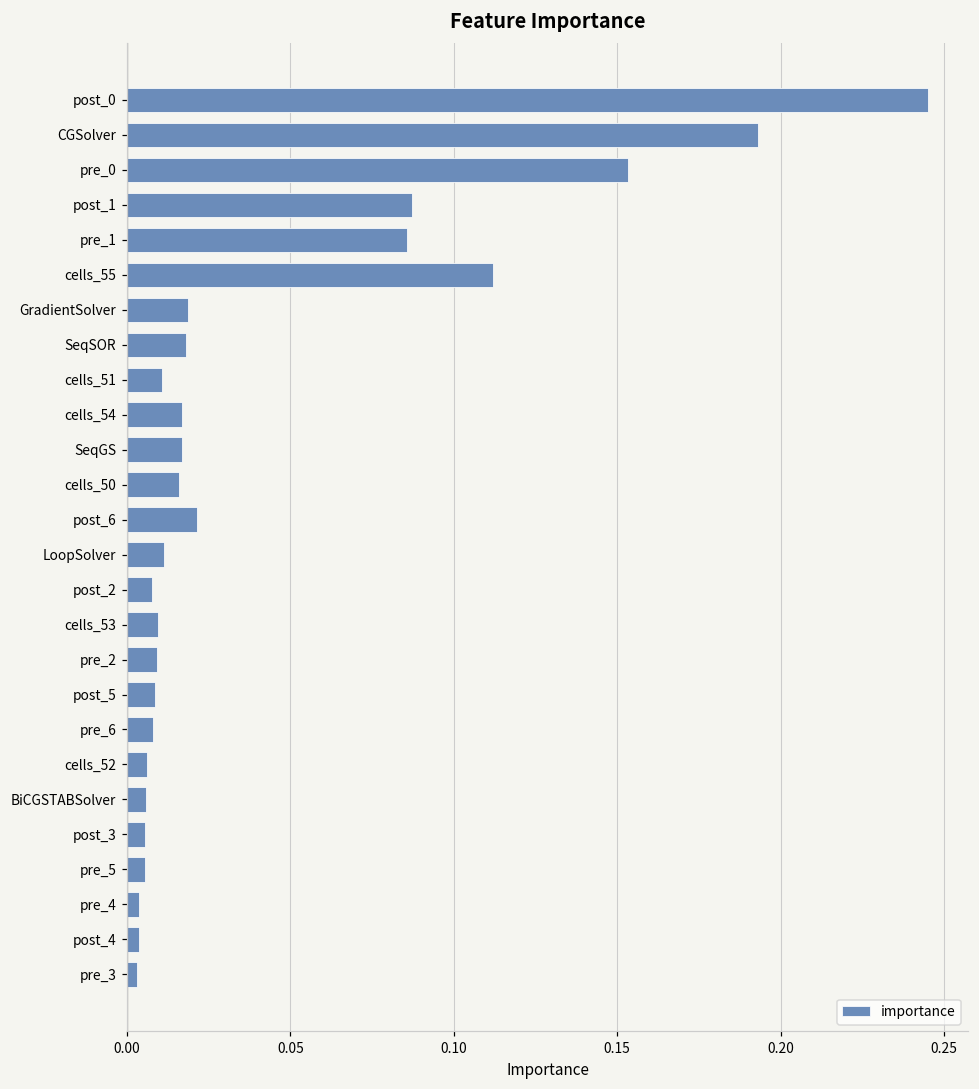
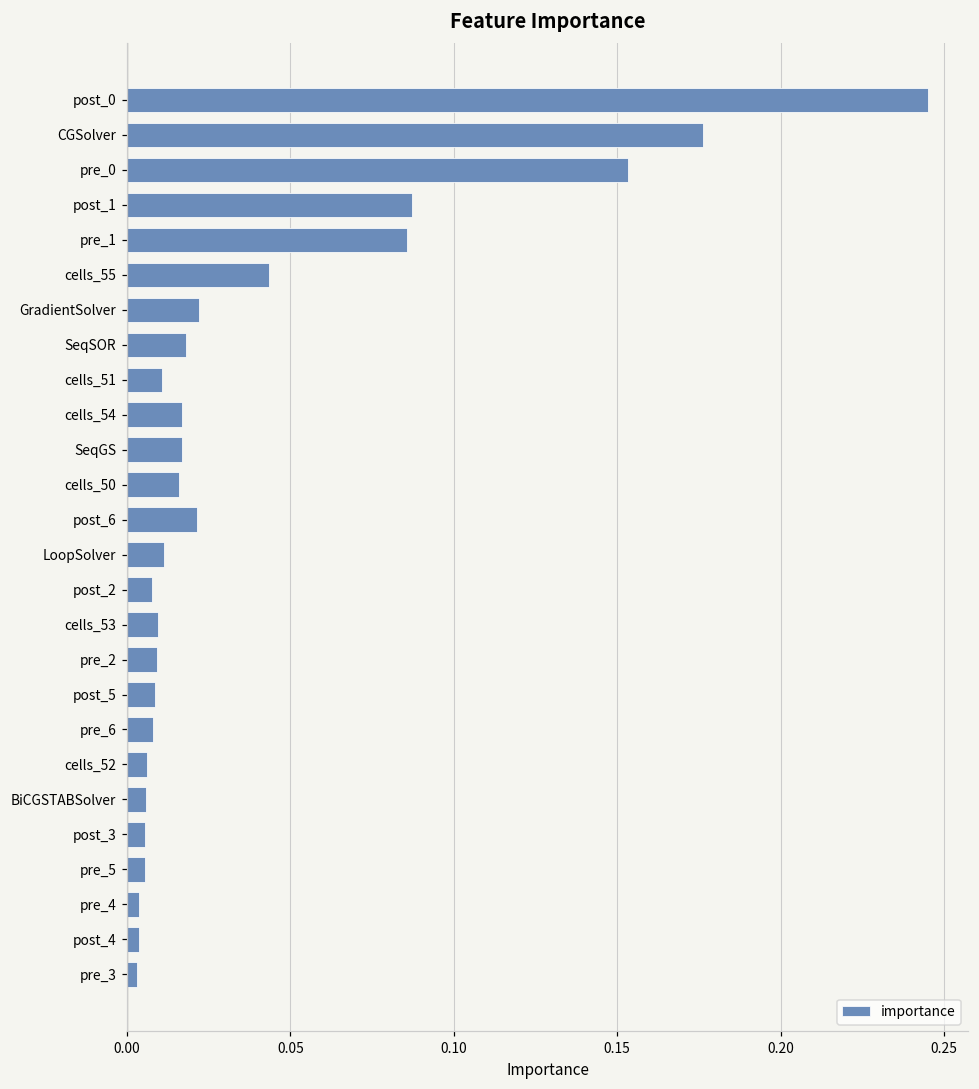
  {
    "post_0": 0.245,
-   "CGSolver": 0.193,
+   "CGSolver": 0.176,
    "pre_0": 0.153,
    "post_1": 0.087,
    "pre_1": 0.086,
-   "cells_55": 0.112,
-   "GradientSolver": 0.019,
+   "cells_55": 0.044,
+   "GradientSolver": 0.022,
    "SeqSOR": 0.018,
    "cells_51": 0.011,
    "cells_54": 0.017,
    "SeqGS": 0.017,
    "cells_50": 0.016,
    "post_6": 0.021,
    "LoopSolver": 0.011,
    "post_2": 0.008,
    "cells_53": 0.010,
    "pre_2": 0.009,
    "post_5": 0.008,
    "pre_6": 0.008,
    "cells_52": 0.006,
    "BiCGSTABSolver": 0.006,
    "post_3": 0.005,
    "pre_5": 0.005,
    "pre_4": 0.004,
    "post_4": 0.004,
    "pre_3": 0.003
  }
